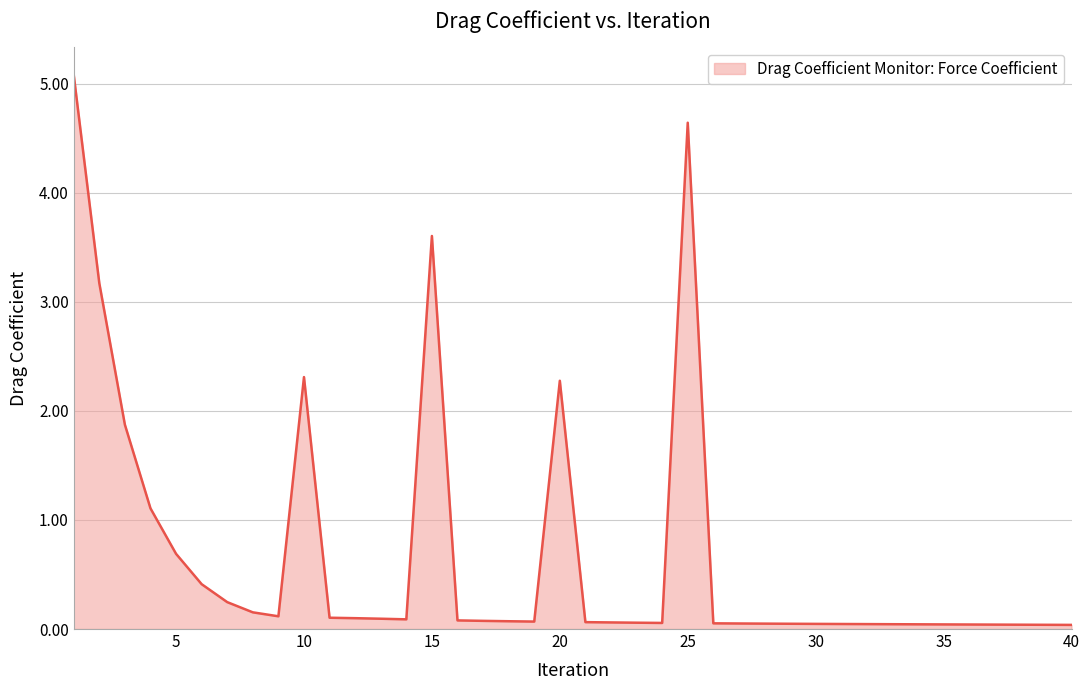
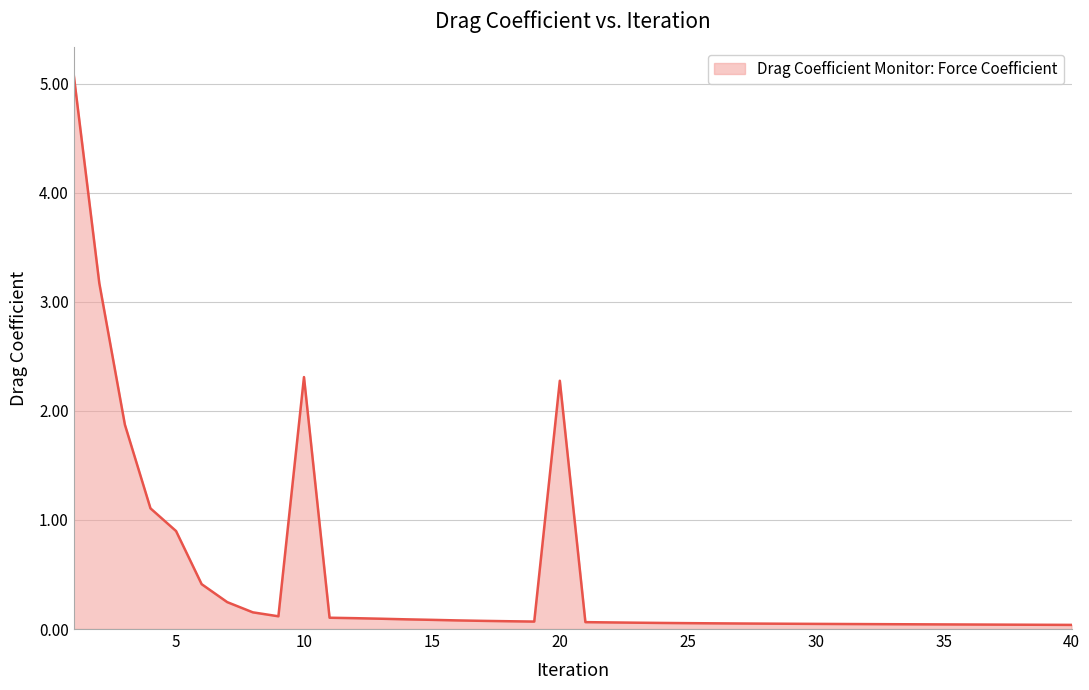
  {
-   "5": 0.69,
+   "5": 0.90,
    "10": 2.31,
-   "15": 3.60,
+   "15": 0.08,
    "20": 2.28,
-   "25": 4.64,
+   "25": 0.05,
    "30": 0.05,
    "35": 0.04,
    "40": 0.04
  }
